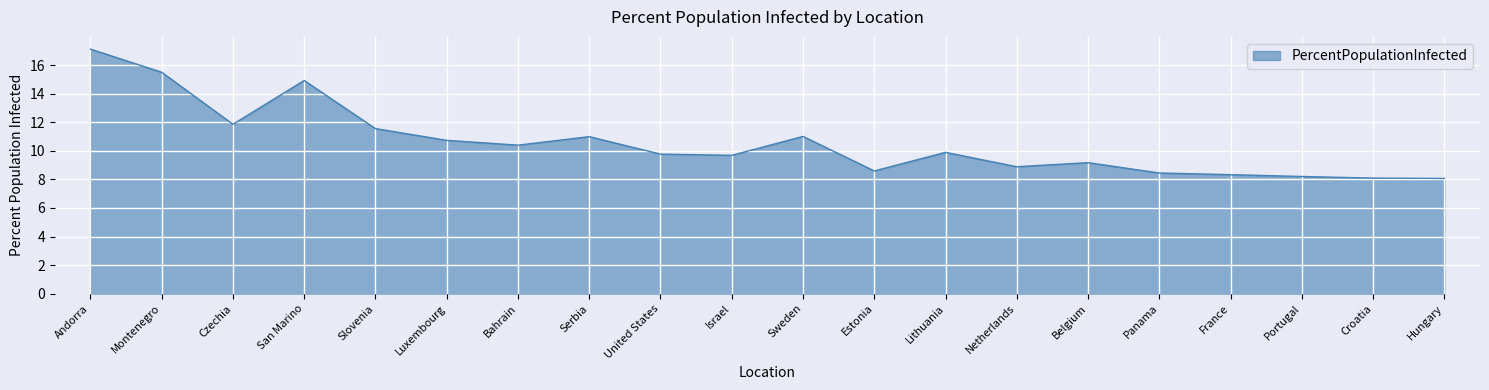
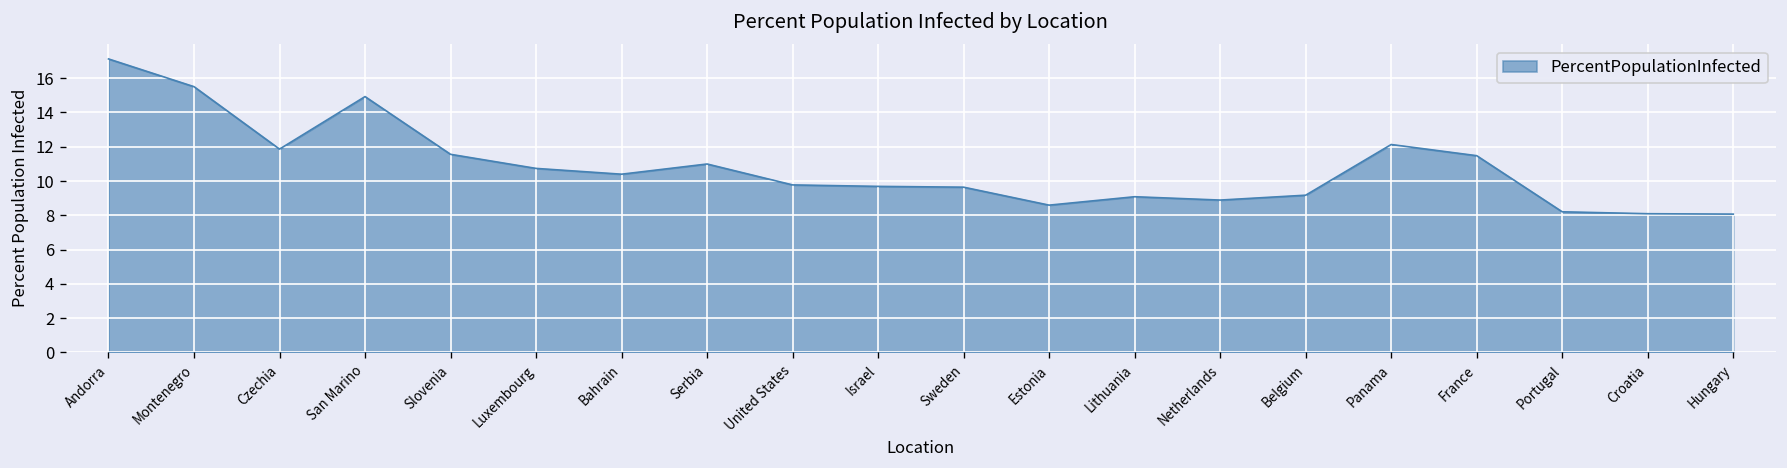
  {
    "Andorra": 17.1,
    "Montenegro": 15.5,
    "Czechia": 11.9,
    "San Marino": 14.9,
    "Slovenia": 11.6,
    "Luxembourg": 10.7,
    "Bahrain": 10.4,
    "Serbia": 11.0,
    "United States": 9.8,
    "Israel": 9.7,
-   "Sweden": 11.0,
+   "Sweden": 9.6,
    "Estonia": 8.6,
-   "Lithuania": 9.9,
+   "Lithuania": 9.1,
    "Netherlands": 8.9,
    "Belgium": 9.2,
-   "Panama": 8.4,
-   "France": 8.3,
+   "Panama": 12.1,
+   "France": 11.5,
    "Portugal": 8.2,
    "Croatia": 8.1,
    "Hungary": 8.1
  }
